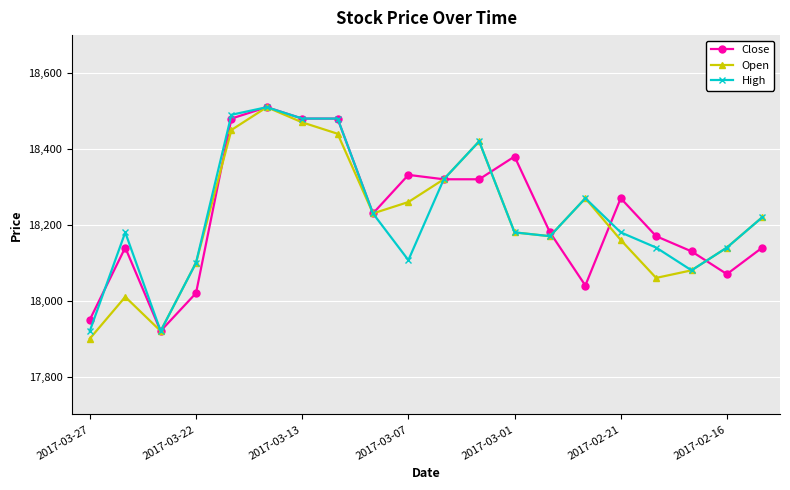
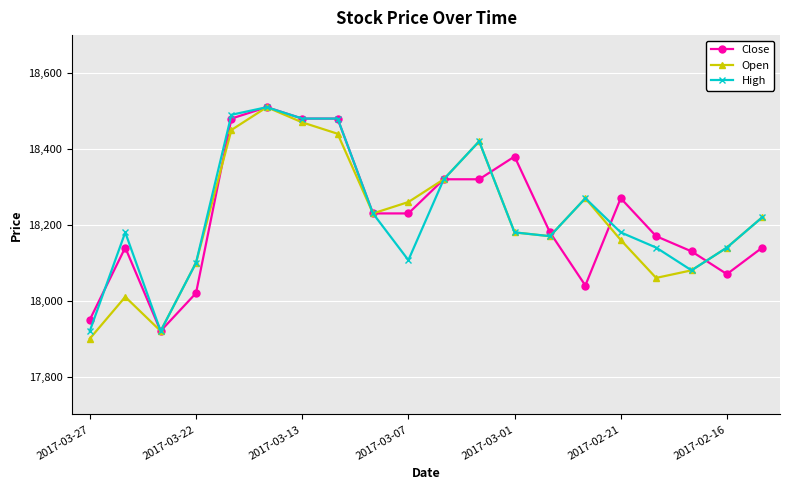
  {
    "Close": {
      "2017-03-27": "17,950",
      "2017-03-22": "18,020",
-     "2017-03-07": "18,330",
+     "2017-03-07": "18,230",
      "2017-03-01": "18,380",
      "2017-02-21": "18,270",
      "2017-02-16": "18,070"
    },
    "Open": {
      "2017-03-27": "17,900",
      "2017-03-13": "18,470",
      "2017-03-07": "18,260",
      "2017-02-21": "18,160"
    },
    "High": {
      "2017-03-27": "17,920",
      "2017-03-07": "18,110",
      "2017-02-21": "18,180"
    }
  }
